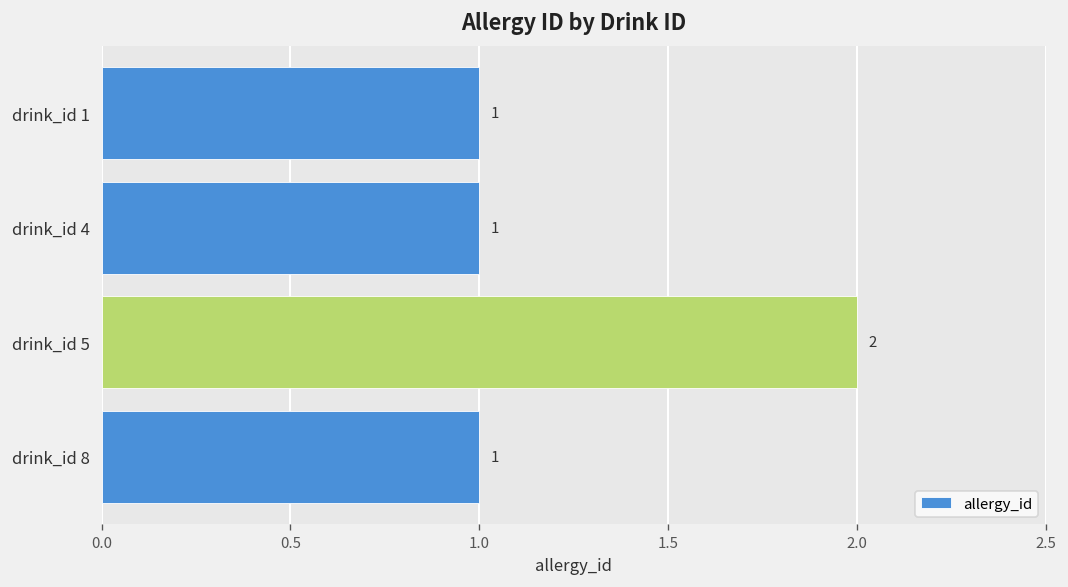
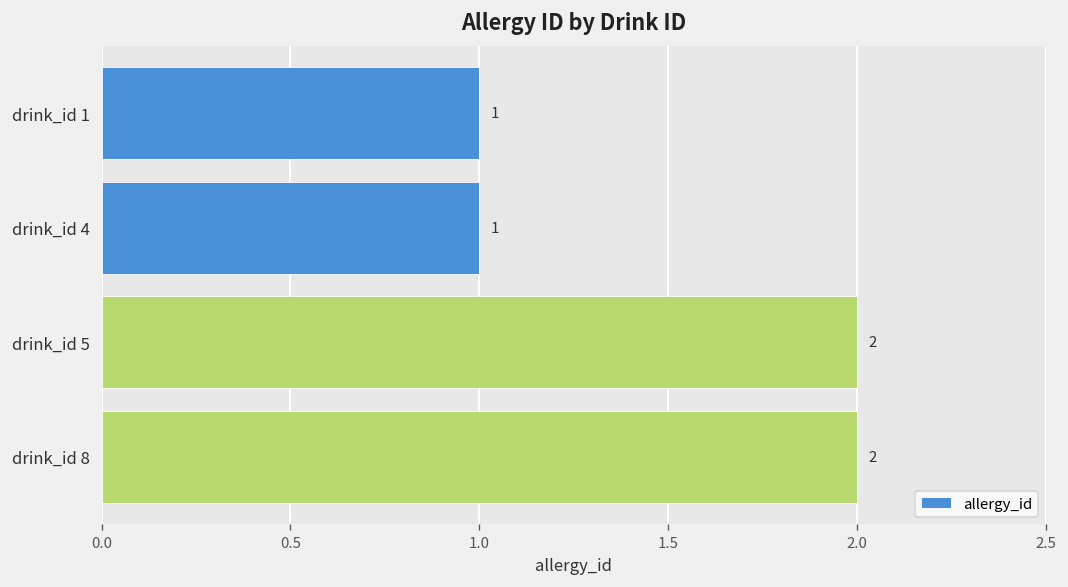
  {
    "drink_id 1": 1,
    "drink_id 4": 1,
    "drink_id 5": 2,
-   "drink_id 8": 1
+   "drink_id 8": 2
  }
